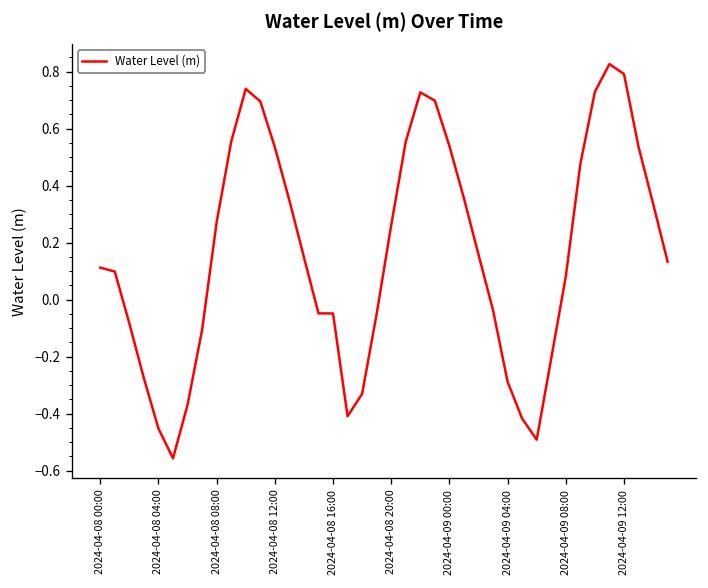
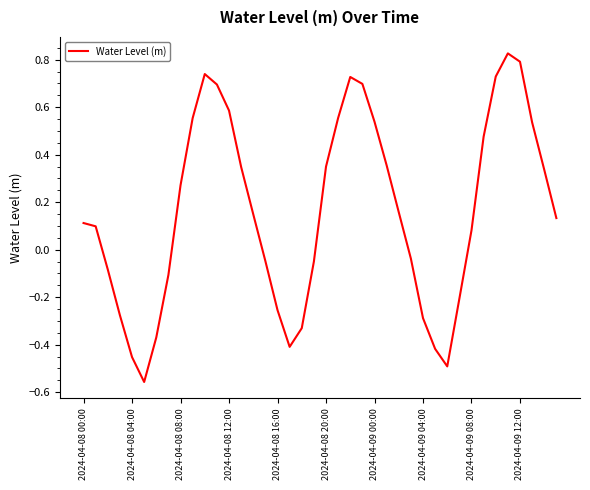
  {
    "2024-04-08 00:00": 0.11,
    "2024-04-08 04:00": -0.45,
    "2024-04-08 08:00": 0.27,
-   "2024-04-08 12:00": 0.53,
-   "2024-04-08 16:00": -0.05,
-   "2024-04-08 20:00": 0.26,
+   "2024-04-08 12:00": 0.59,
+   "2024-04-08 16:00": -0.25,
+   "2024-04-08 20:00": 0.35,
    "2024-04-09 00:00": 0.54,
    "2024-04-09 04:00": -0.29,
    "2024-04-09 08:00": 0.08,
    "2024-04-09 12:00": 0.79
  }
